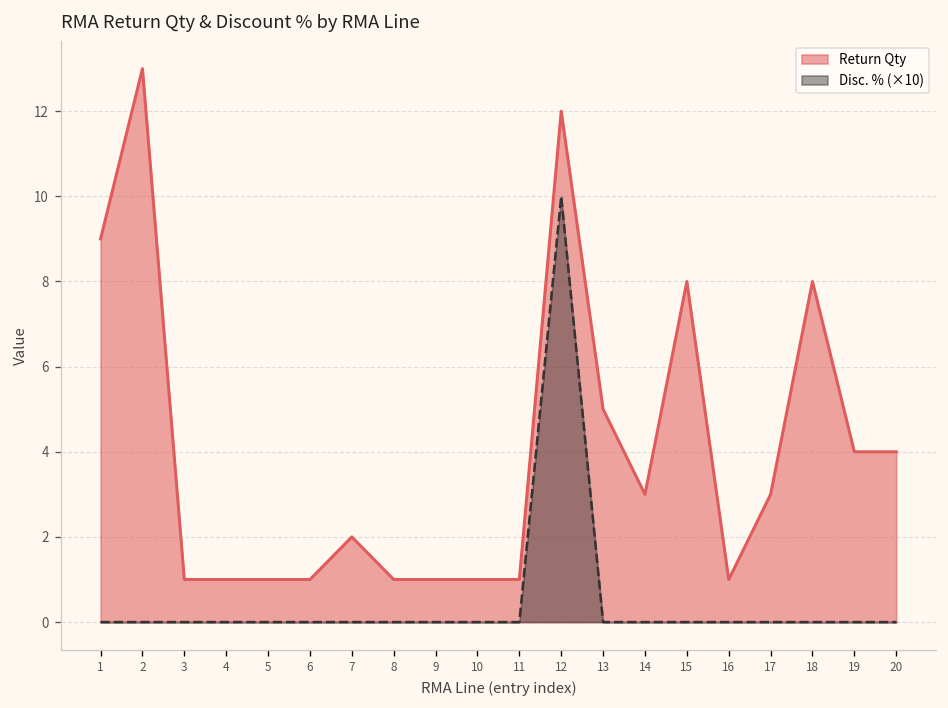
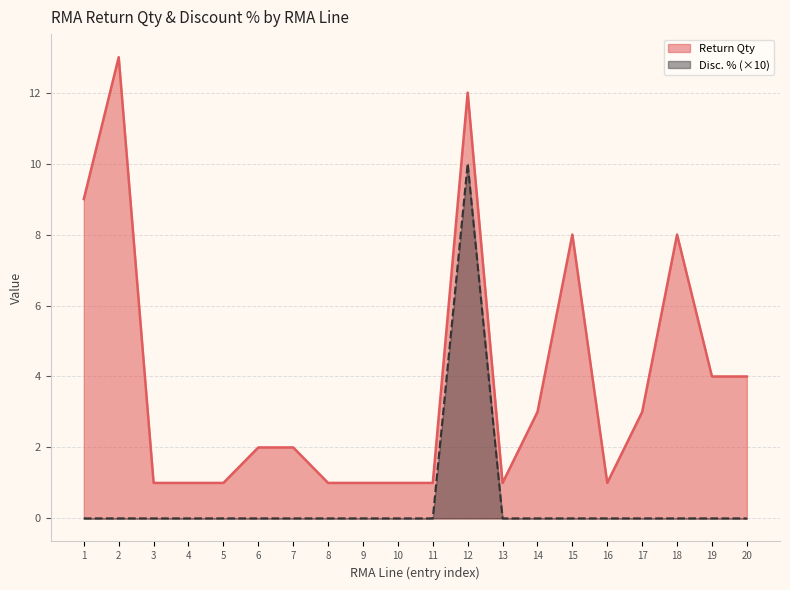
  {
    "Return Qty": {
      "1": 9,
      "2": 13,
      "3": 1,
      "4": 1,
      "5": 1,
-     "6": 1,
+     "6": 2,
      "7": 2,
      "8": 1,
      "9": 1,
      "10": 1,
      "11": 1,
      "12": 12,
-     "13": 5,
+     "13": 1,
      "14": 3,
      "15": 8,
      "16": 1,
      "17": 3,
      "18": 8,
      "19": 4,
      "20": 4
    },
    "Disc. % (×10)": {
      "1": 0,
      "2": 0,
      "3": 0,
      "4": 0,
      "5": 0,
      "6": 0,
      "7": 0,
      "8": 0,
      "9": 0,
      "10": 0,
      "11": 0,
      "12": 10,
      "13": 0,
      "14": 0,
      "15": 0,
      "16": 0,
      "17": 0,
      "18": 0,
      "19": 0,
      "20": 0
    }
  }
